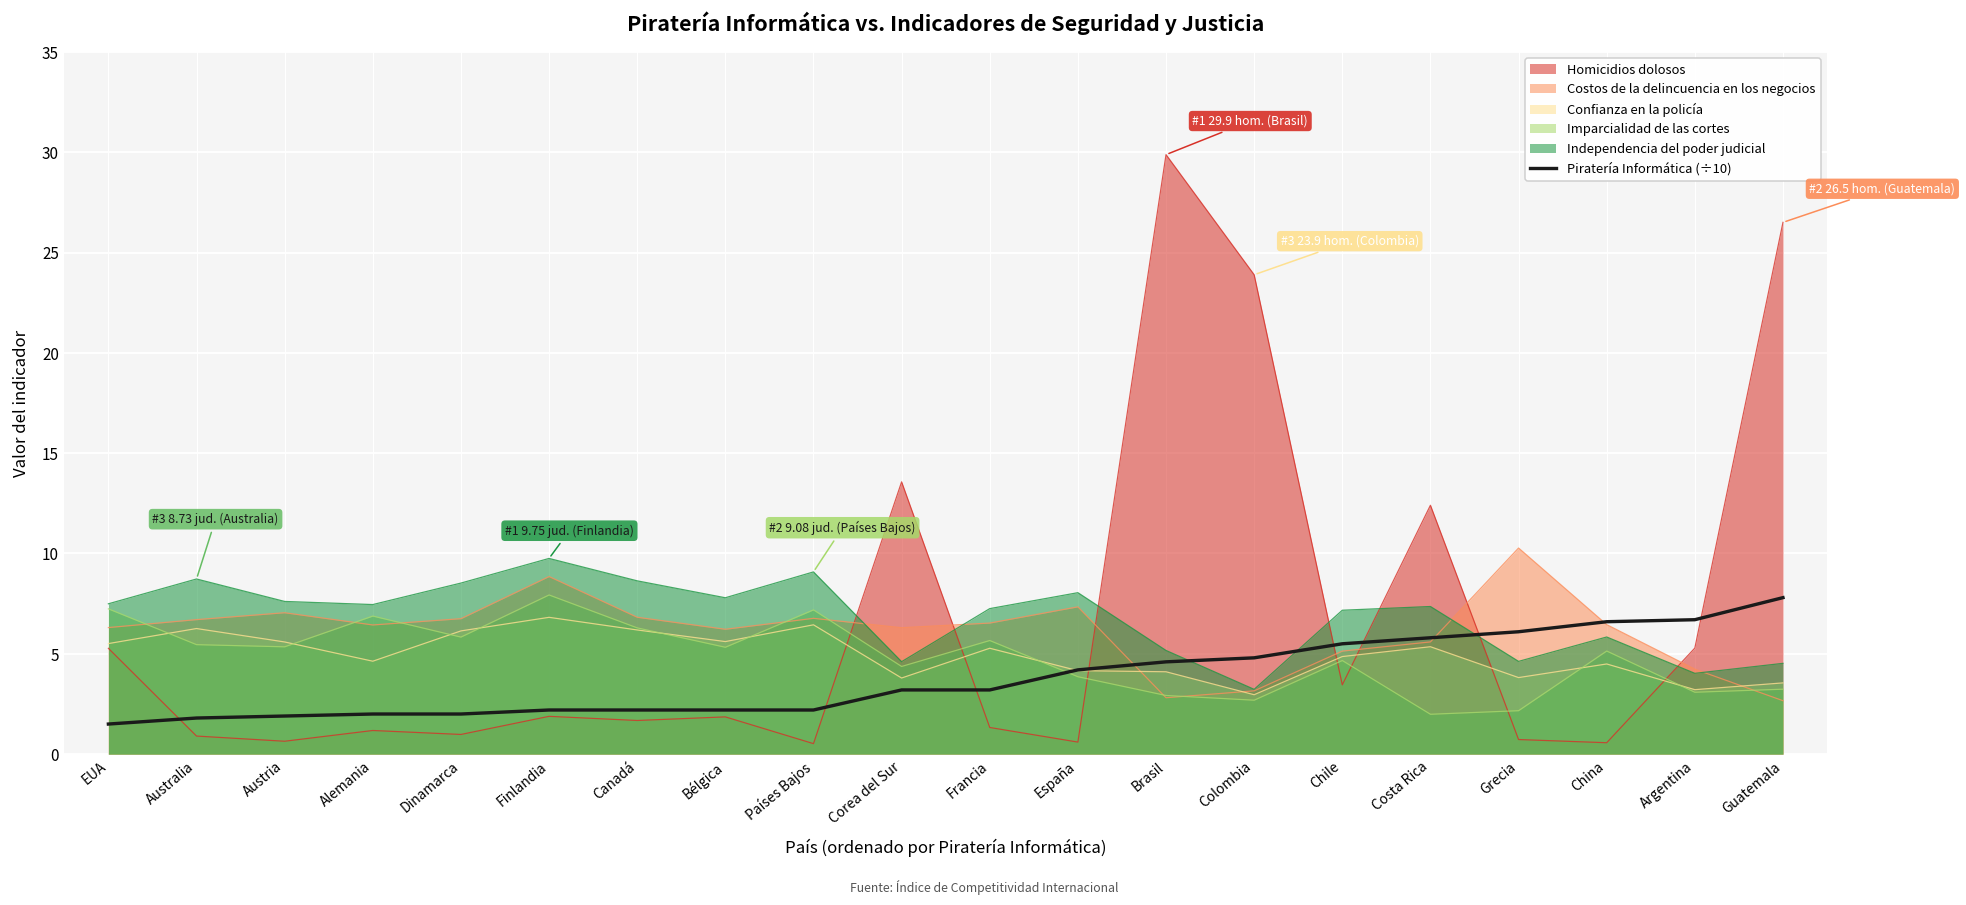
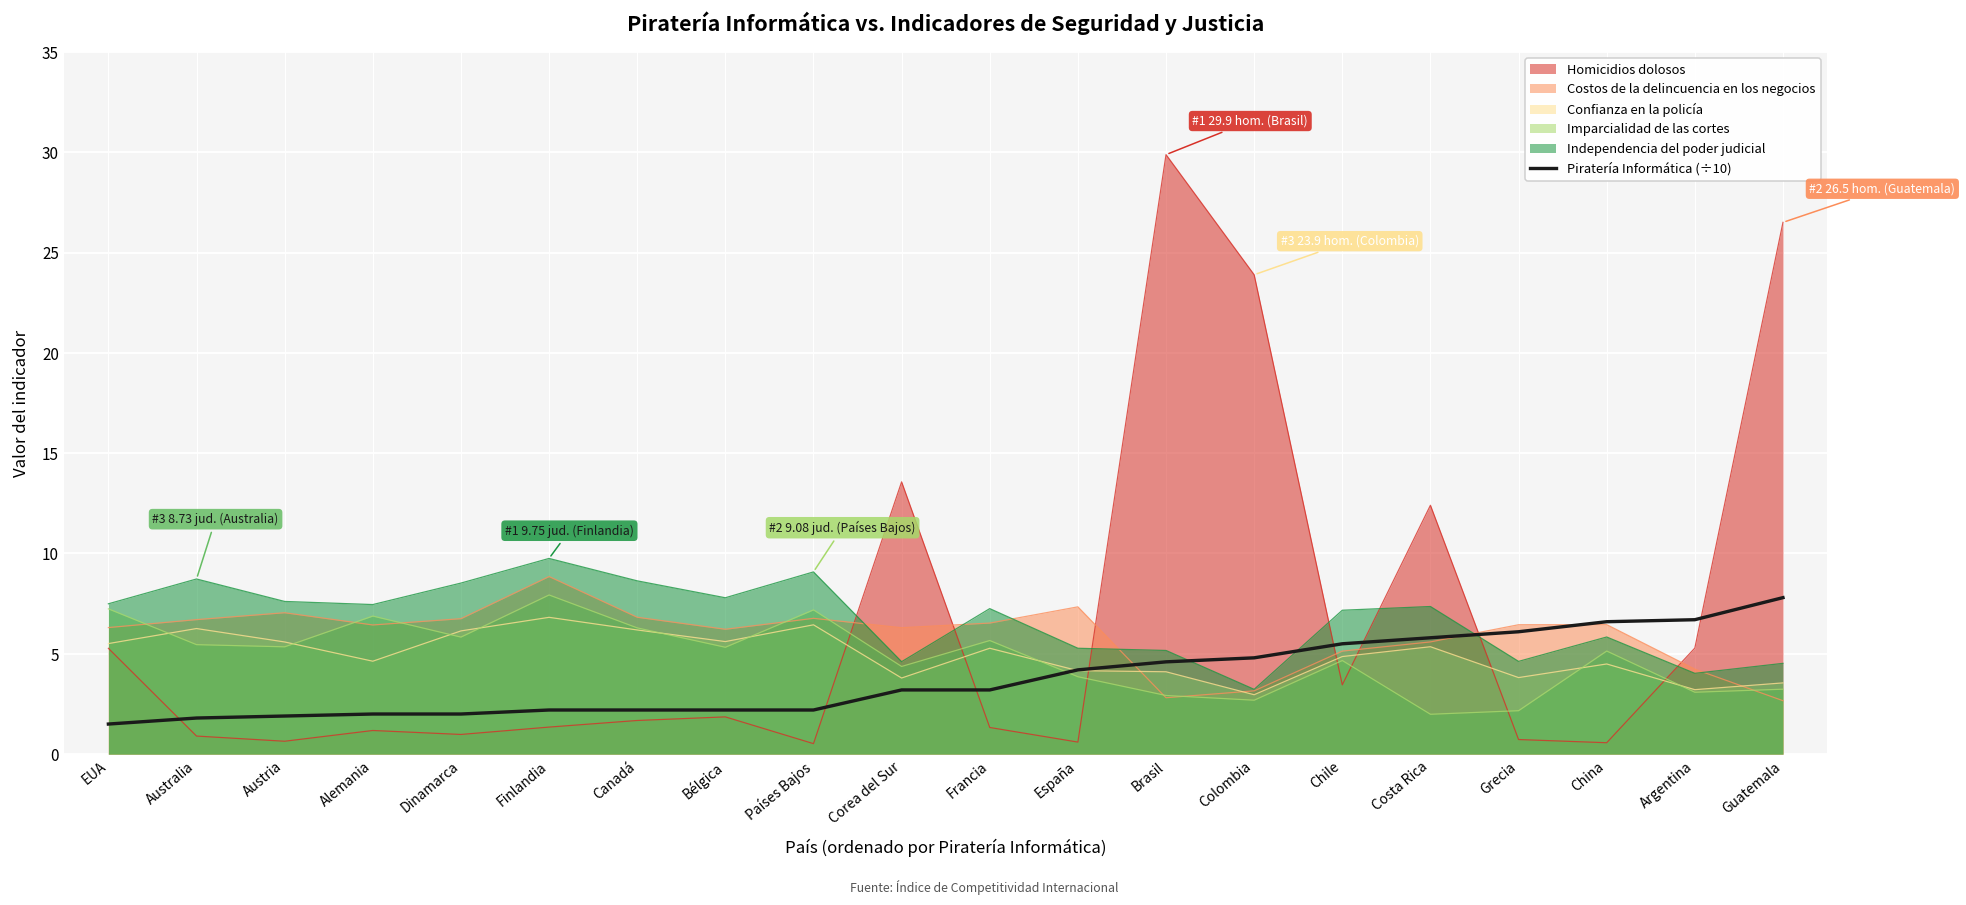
  {
    "Homicidios dolosos": {
      "EUA": 5.3,
      "Australia": 0.9,
      "Austria": 0.6,
      "Alemania": 1.2,
      "Dinamarca": 1.0,
-     "Finlandia": 1.9,
+     "Finlandia": 1.3,
      "Canadá": 1.7,
      "Bélgica": 1.9,
      "Países Bajos": 0.5,
      "Corea del Sur": 13.6,
      "Francia": 1.3,
      "España": 0.6,
      "Brasil": 29.9,
      "Colombia": 23.9,
      "Chile": 3.5,
      "Costa Rica": 12.4,
      "Grecia": 0.7,
      "China": 0.6,
      "Argentina": 5.3,
      "Guatemala": 26.5
    },
    "Costos de la delincuencia en los negocios": {
      "EUA": 6.3,
      "Australia": 6.7,
      "Austria": 7.0,
      "Alemania": 6.4,
      "Dinamarca": 6.8,
      "Finlandia": 8.9,
      "Canadá": 6.8,
      "Bélgica": 6.2,
      "Países Bajos": 6.8,
      "Corea del Sur": 6.3,
      "Francia": 6.5,
      "España": 7.3,
      "Chile": 5.1,
      "Costa Rica": 5.6,
-     "Grecia": 10.3,
+     "Grecia": 6.4,
      "China": 6.5,
      "Argentina": 4.2,
      "Guatemala": 2.7
    },
    "Confianza en la policía": {
      "EUA": 5.5,
      "Australia": 6.3,
      "Austria": 5.6,
      "Alemania": 4.6,
      "Dinamarca": 6.1,
      "Finlandia": 6.8,
      "Bélgica": 5.6,
      "Países Bajos": 6.4,
      "Corea del Sur": 3.8,
      "Francia": 5.3,
      "Brasil": 4.1,
      "Colombia": 3.0,
      "Chile": 4.9,
      "Costa Rica": 5.4,
      "Grecia": 3.8,
      "China": 4.5,
      "Guatemala": 3.6
    },
    "Imparcialidad de las cortes": {
      "EUA": 7.2,
      "Australia": 5.5,
      "Austria": 5.3,
      "Alemania": 6.9,
      "Dinamarca": 5.8,
      "Finlandia": 7.9,
      "Bélgica": 5.3,
      "Países Bajos": 7.2,
      "Corea del Sur": 4.4,
      "Francia": 5.7,
      "España": 3.9,
      "Colombia": 2.7,
      "Chile": 4.7,
      "Costa Rica": 2.0,
      "Grecia": 2.2,
      "China": 5.1,
      "Guatemala": 3.2
    },
    "Independencia del poder judicial": {
      "EUA": 7.5,
      "Austria": 7.6,
      "Alemania": 7.5,
      "Dinamarca": 8.5,
      "Canadá": 8.6,
      "Bélgica": 7.8,
      "Corea del Sur": 4.6,
      "Francia": 7.3,
-     "España": 8.0,
+     "España": 5.3,
      "Brasil": 5.2,
      "Chile": 7.2,
      "Costa Rica": 7.4,
      "Grecia": 4.6,
      "China": 5.8,
      "Argentina": 4.0,
      "Guatemala": 4.5
    },
    "Piratería Informática (÷10)": {
      "EUA": 1.5,
      "Australia": 1.8,
      "Austria": 1.9,
      "Alemania": 2.0,
      "Dinamarca": 2.0,
      "Finlandia": 2.2,
      "Canadá": 2.2,
      "Bélgica": 2.2,
      "Países Bajos": 2.2,
      "Corea del Sur": 3.2,
      "Francia": 3.2,
      "Brasil": 4.6,
      "Colombia": 4.8,
      "Chile": 5.5,
      "Costa Rica": 5.8,
      "Grecia": 6.1,
      "China": 6.6,
      "Argentina": 6.7,
      "Guatemala": 7.8
    }
  }
